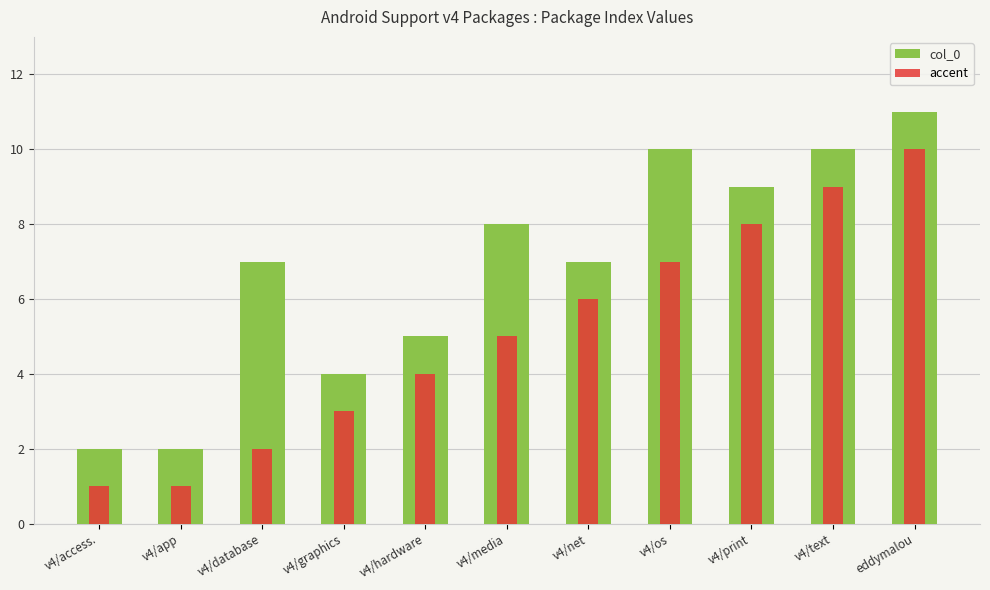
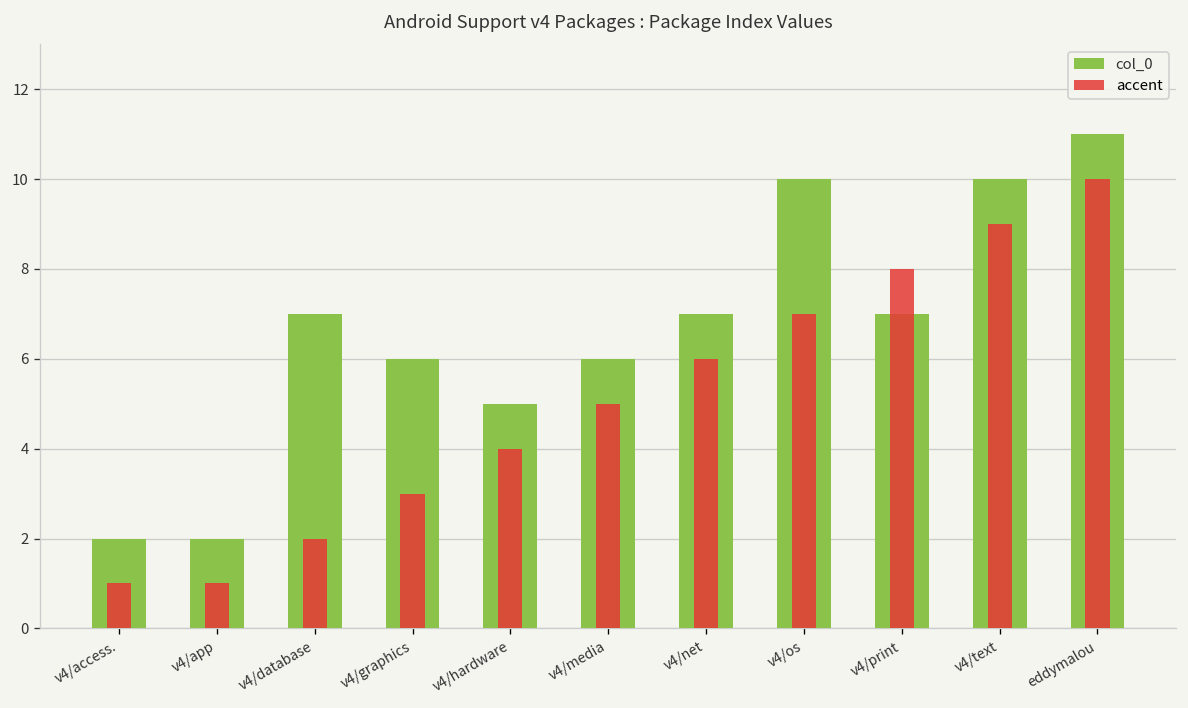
  {
    "col_0": {
      "v4/access.": 2,
      "v4/app": 2,
      "v4/database": 7,
-     "v4/graphics": 4,
+     "v4/graphics": 6,
      "v4/hardware": 5,
-     "v4/media": 8,
+     "v4/media": 6,
      "v4/net": 7,
      "v4/os": 10,
-     "v4/print": 9,
+     "v4/print": 7,
      "v4/text": 10,
      "eddymalou": 11
    }
  }
